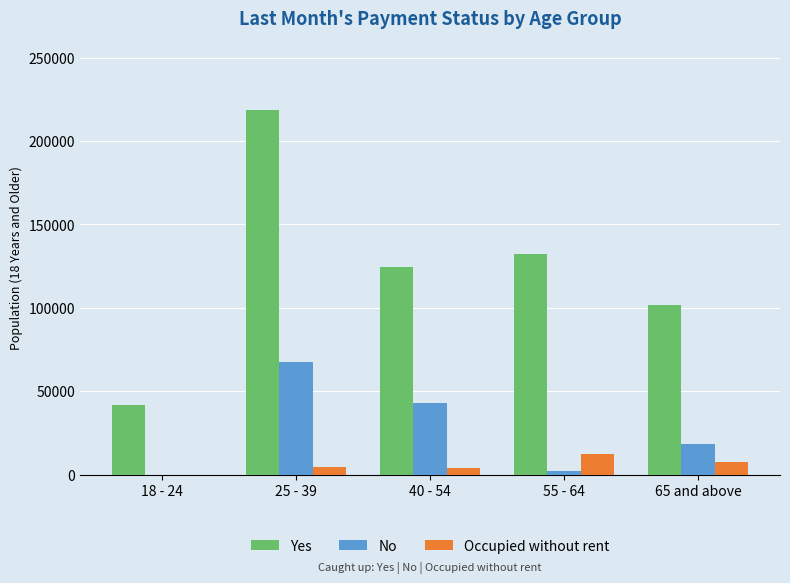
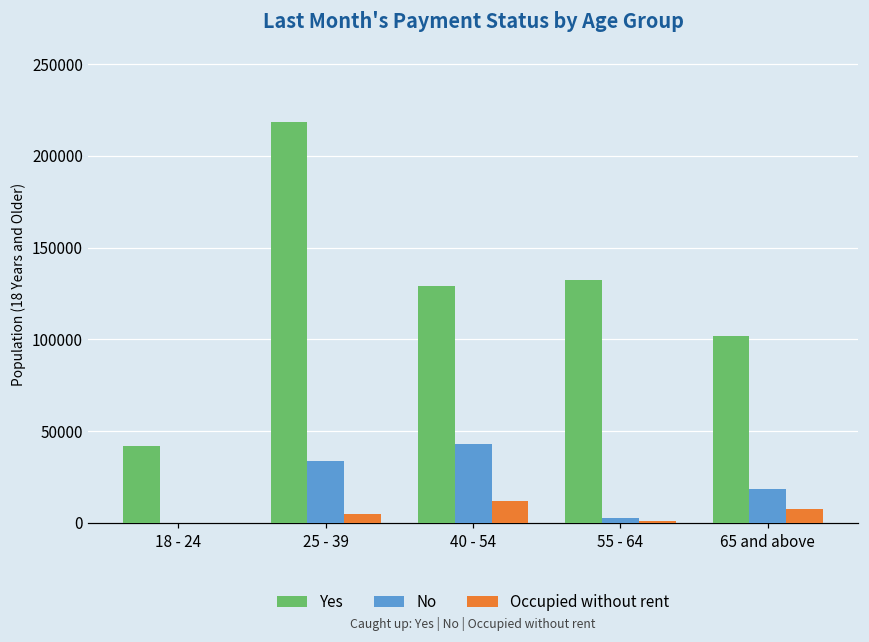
  {
    "Yes": {
      "18 - 24": 42000,
      "25 - 39": 218000,
-     "40 - 54": 124000,
+     "40 - 54": 129000,
      "55 - 64": 132000,
      "65 and above": 102000
    },
    "No": {
      "18 - 24": 0,
-     "25 - 39": 68000,
+     "25 - 39": 34000,
      "40 - 54": 43000,
      "55 - 64": 2000,
      "65 and above": 18000
    },
    "Occupied without rent": {
      "18 - 24": 0,
      "25 - 39": 5000,
-     "40 - 54": 4000,
-     "55 - 64": 12000,
+     "40 - 54": 12000,
+     "55 - 64": 1000,
      "65 and above": 8000
    }
  }
